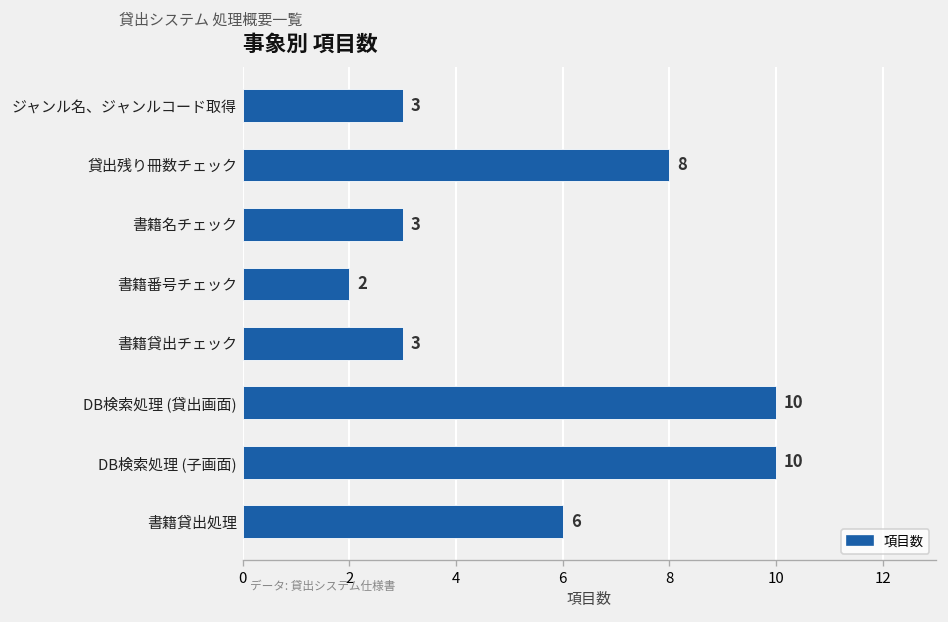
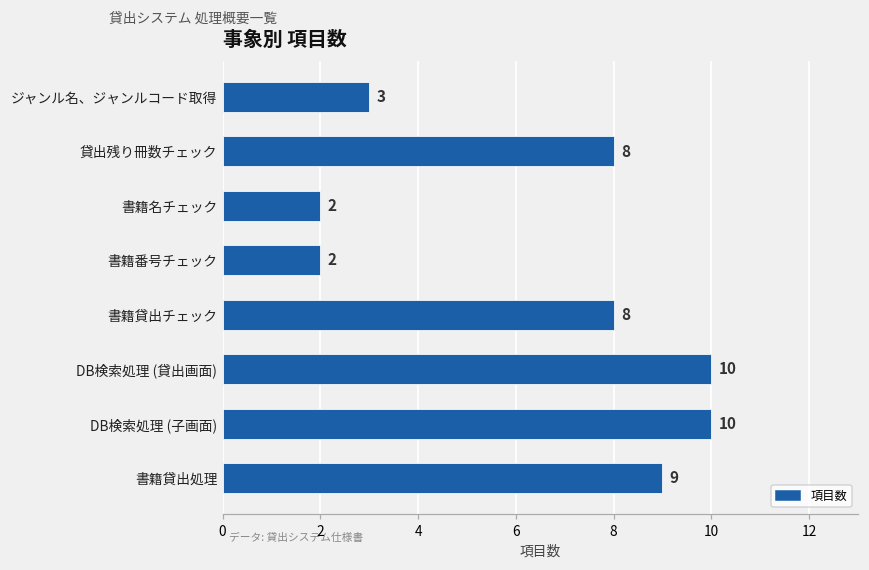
  {
    "ジャンル名、ジャンルコード取得": 3,
    "貸出残り冊数チェック": 8,
-   "書籍名チェック": 3,
+   "書籍名チェック": 2,
    "書籍番号チェック": 2,
-   "書籍貸出チェック": 3,
+   "書籍貸出チェック": 8,
    "DB検索処理 (貸出画面)": 10,
    "DB検索処理 (子画面)": 10,
-   "書籍貸出処理": 6
+   "書籍貸出処理": 9
  }
